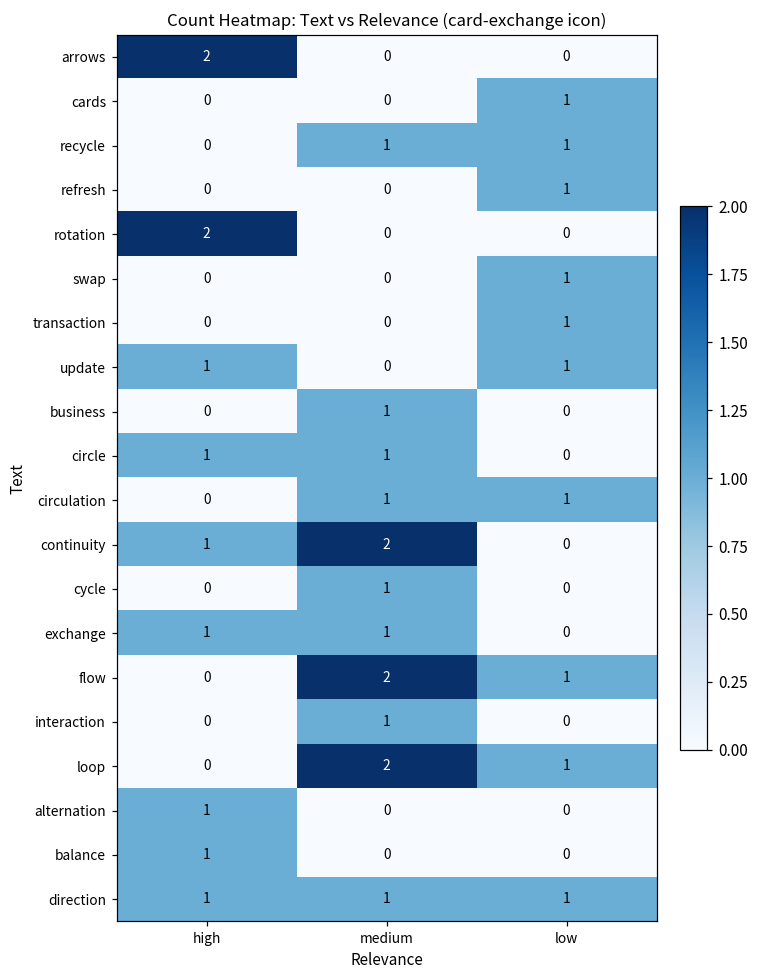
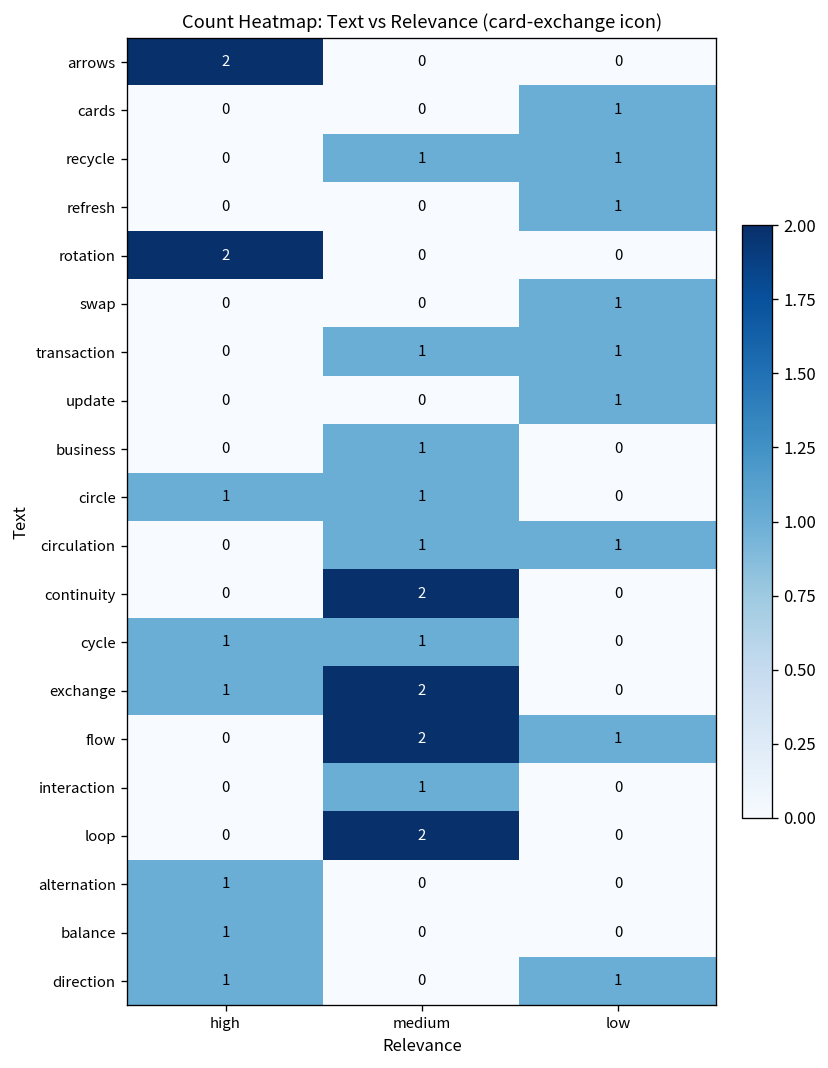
  {
    "arrows": {
      "high": 2,
      "medium": 0,
      "low": 0
    },
    "cards": {
      "high": 0,
      "medium": 0,
      "low": 1
    },
    "recycle": {
      "high": 0,
      "medium": 1,
      "low": 1
    },
    "refresh": {
      "high": 0,
      "medium": 0,
      "low": 1
    },
    "rotation": {
      "high": 2,
      "medium": 0,
      "low": 0
    },
    "swap": {
      "high": 0,
      "medium": 0,
      "low": 1
    },
    "transaction": {
      "high": 0,
-     "medium": 0,
+     "medium": 1,
      "low": 1
    },
    "update": {
-     "high": 1,
+     "high": 0,
      "medium": 0,
      "low": 1
    },
    "business": {
      "high": 0,
      "medium": 1,
      "low": 0
    },
    "circle": {
      "high": 1,
      "medium": 1,
      "low": 0
    },
    "circulation": {
      "high": 0,
      "medium": 1,
      "low": 1
    },
    "continuity": {
-     "high": 1,
+     "high": 0,
      "medium": 2,
      "low": 0
    },
    "cycle": {
-     "high": 0,
+     "high": 1,
      "medium": 1,
      "low": 0
    },
    "exchange": {
      "high": 1,
-     "medium": 1,
+     "medium": 2,
      "low": 0
    },
    "flow": {
      "high": 0,
      "medium": 2,
      "low": 1
    },
    "interaction": {
      "high": 0,
      "medium": 1,
      "low": 0
    },
    "loop": {
      "high": 0,
      "medium": 2,
-     "low": 1
+     "low": 0
    },
    "alternation": {
      "high": 1,
      "medium": 0,
      "low": 0
    },
    "balance": {
      "high": 1,
      "medium": 0,
      "low": 0
    },
    "direction": {
      "high": 1,
-     "medium": 1,
+     "medium": 0,
      "low": 1
    }
  }
